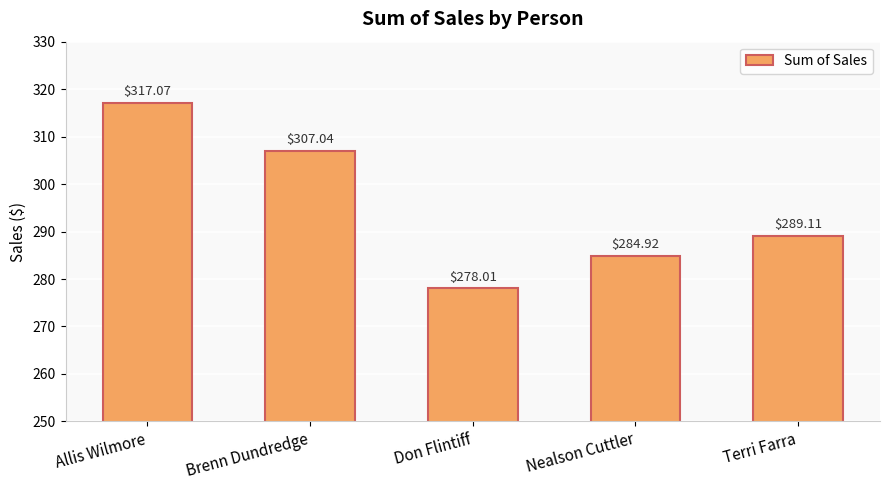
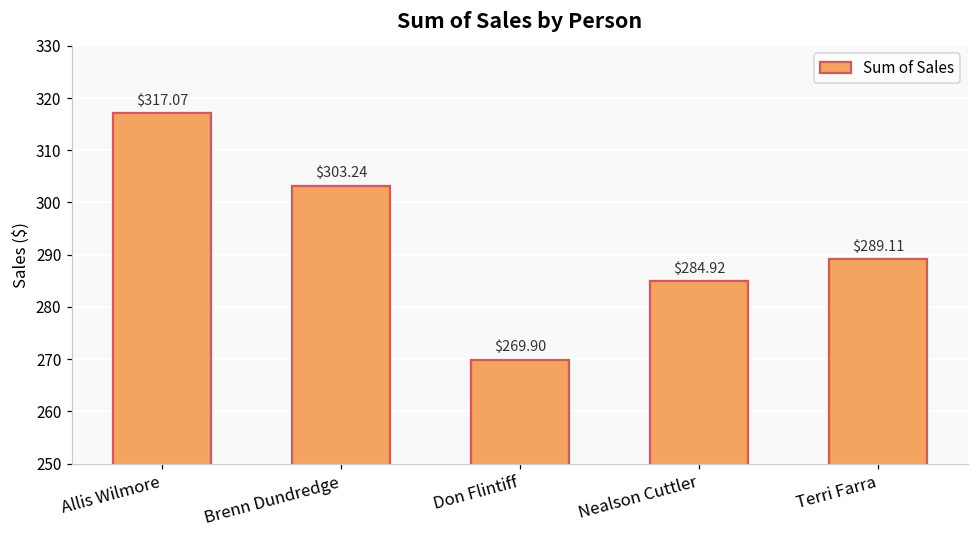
  {
    "Allis Wilmore": "$317.07",
-   "Brenn Dundredge": "$307.04",
-   "Don Flintiff": "$278.01",
+   "Brenn Dundredge": "$303.24",
+   "Don Flintiff": "$269.90",
    "Nealson Cuttler": "$284.92",
    "Terri Farra": "$289.11"
  }
